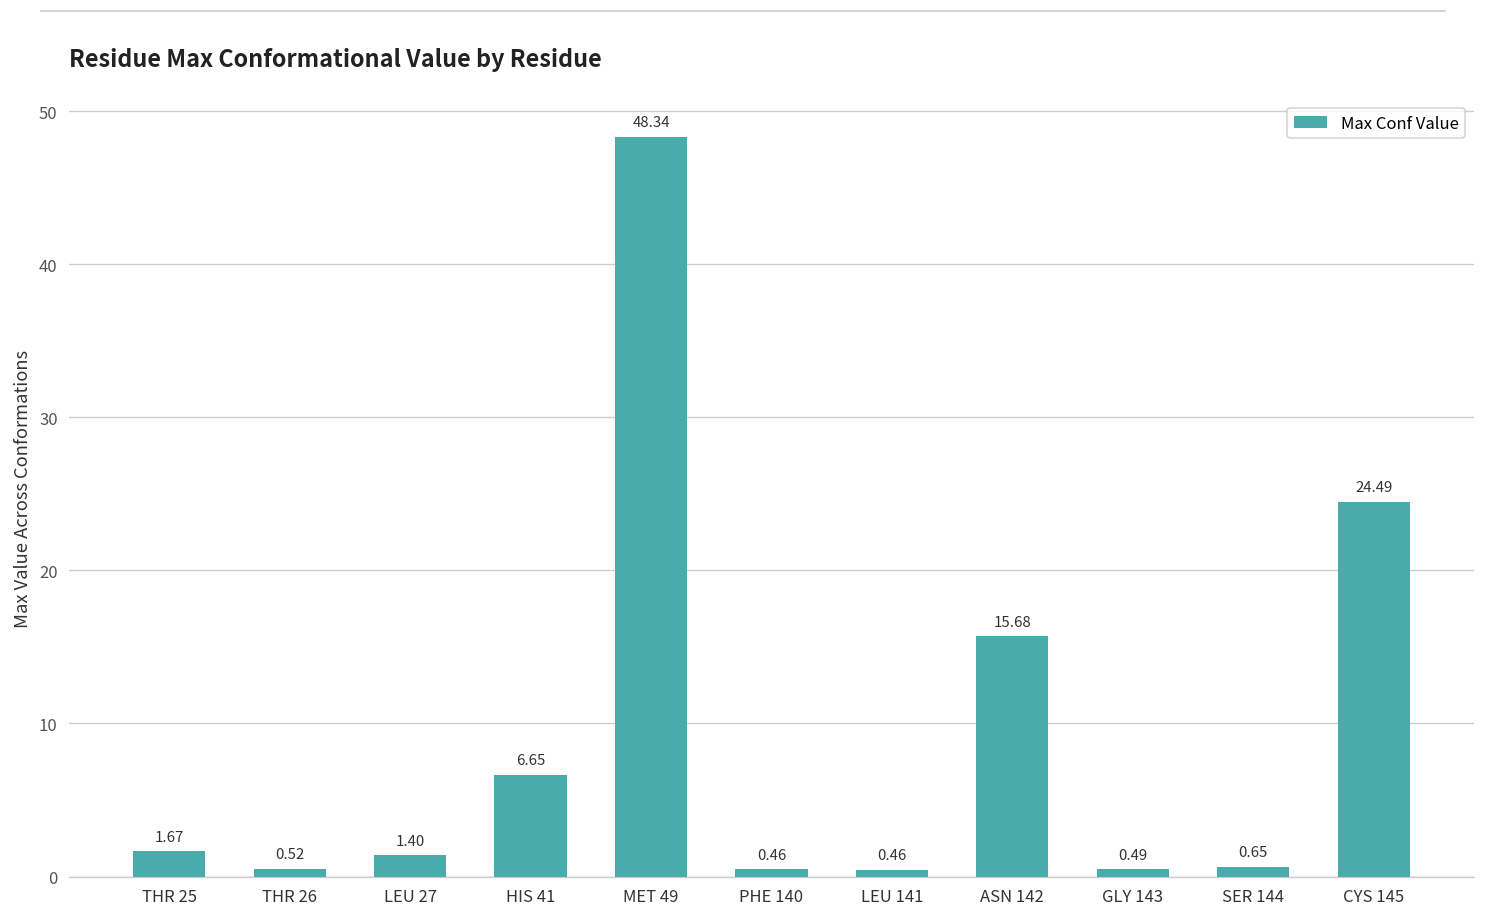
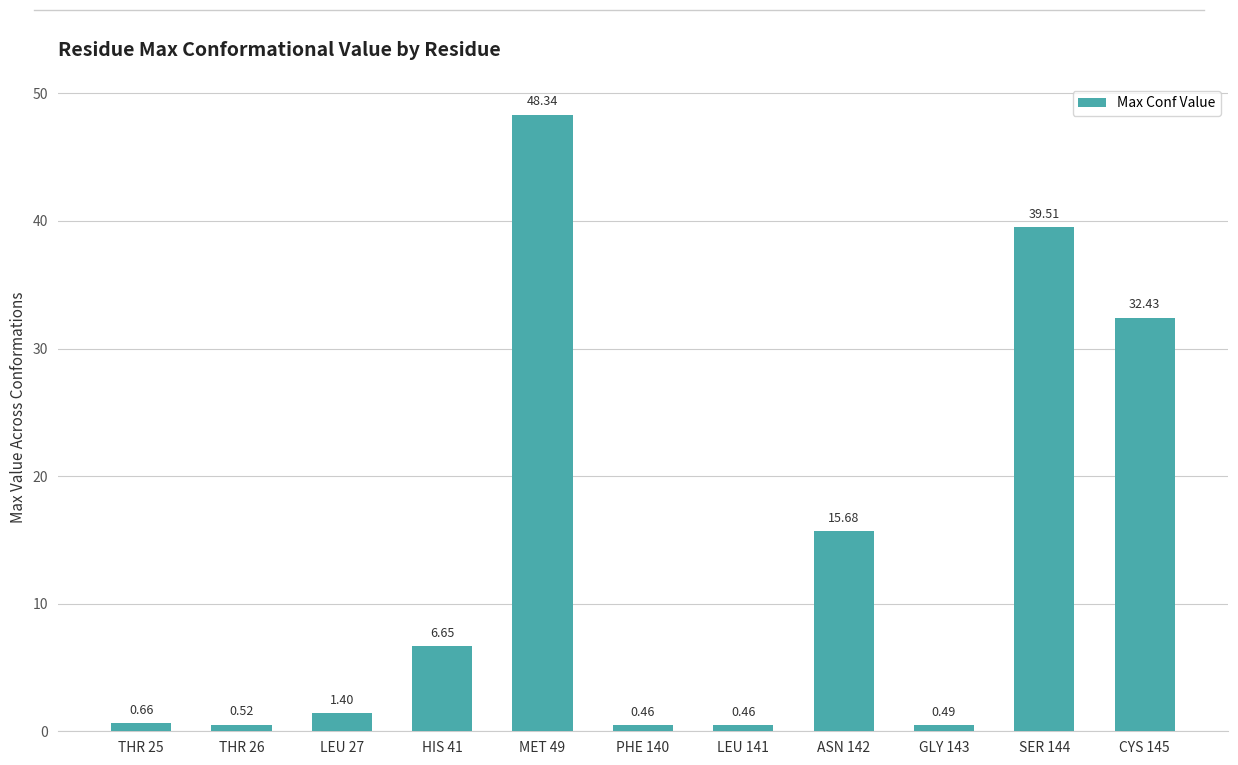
  {
-   "THR 25": 1.67,
+   "THR 25": 0.66,
    "THR 26": 0.52,
    "LEU 27": 1.40,
    "HIS 41": 6.65,
    "MET 49": 48.34,
    "PHE 140": 0.46,
    "LEU 141": 0.46,
    "ASN 142": 15.68,
    "GLY 143": 0.49,
-   "SER 144": 0.65,
-   "CYS 145": 24.49
+   "SER 144": 39.51,
+   "CYS 145": 32.43
  }
